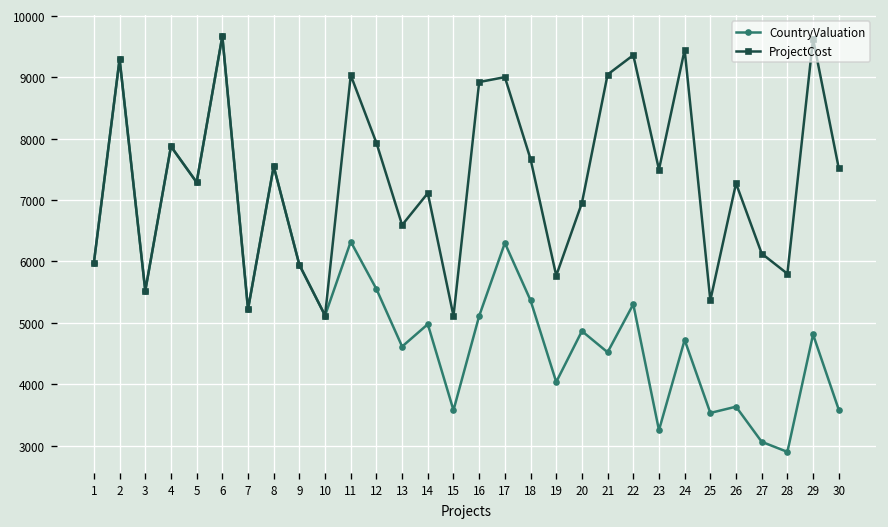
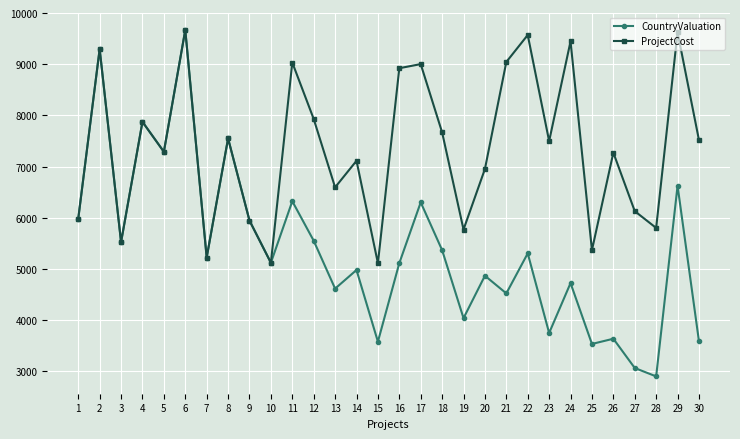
  {
    "CountryValuation": {
      "11": 6300,
      "12": 5600,
      "13": 4600,
      "14": 5000,
      "15": 3600,
      "16": 5100,
      "17": 6300,
      "18": 5400,
      "19": 4000,
      "20": 4900,
      "21": 4500,
      "22": 5300,
-     "23": 3300,
+     "23": 3700,
      "24": 4700,
      "25": 3500,
      "26": 3600,
      "27": 3100,
      "28": 2900,
-     "29": 4800,
+     "29": 6600,
      "30": 3600
    },
    "ProjectCost": {
      "11": 9000,
      "12": 7900,
      "13": 6600,
      "14": 7100,
      "15": 5100,
      "16": 8900,
      "17": 9000,
      "18": 7700,
      "19": 5800,
      "20": 7000,
      "21": 9000,
-     "22": 9400,
+     "22": 9600,
      "23": 7500,
      "24": 9400,
      "25": 5400,
      "26": 7300,
      "27": 6100,
      "28": 5800,
      "30": 7500
    }
  }
